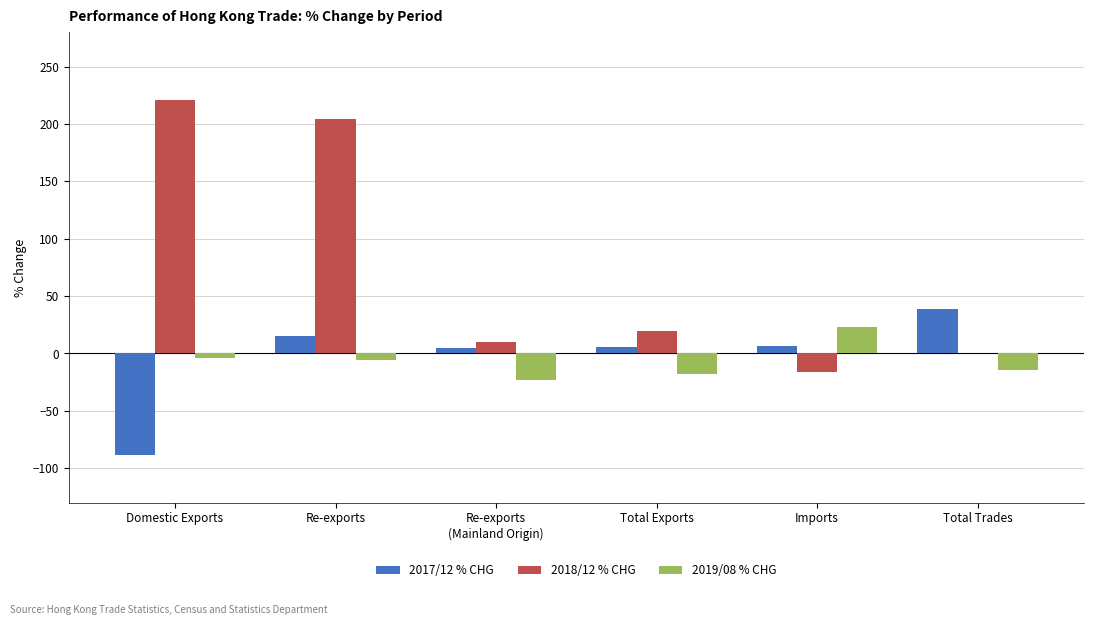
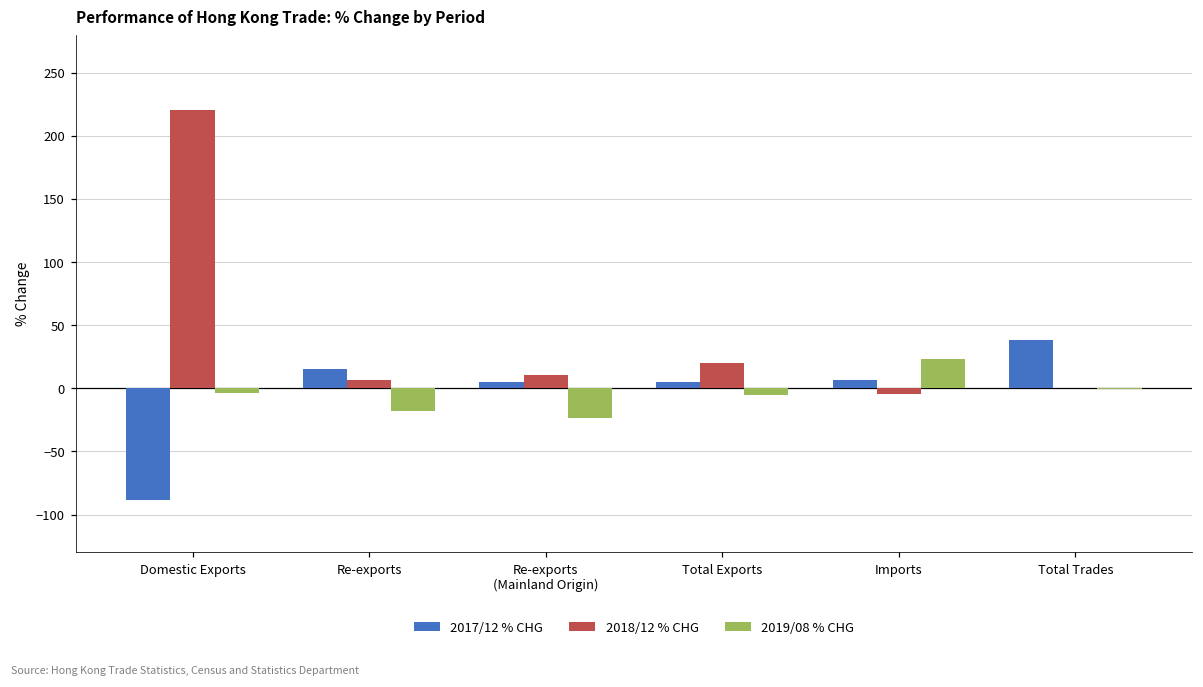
  {
    "2017/12 % CHG": {
      "Domestic Exports": -88,
      "Re-exports": 16,
      "Re-exports (Mainland Origin)": 5,
      "Total Exports": 5,
      "Imports": 6,
      "Total Trades": 38
    },
    "2018/12 % CHG": {
      "Domestic Exports": 220,
-     "Re-exports": 205,
+     "Re-exports": 7,
      "Re-exports (Mainland Origin)": 10,
      "Total Exports": 20,
-     "Imports": -16
+     "Imports": -5
    },
    "2019/08 % CHG": {
      "Domestic Exports": -4,
-     "Re-exports": -6,
+     "Re-exports": -18,
      "Re-exports (Mainland Origin)": -23,
-     "Total Exports": -18,
+     "Total Exports": -5,
      "Imports": 23,
-     "Total Trades": -15
+     "Total Trades": 0
    }
  }
